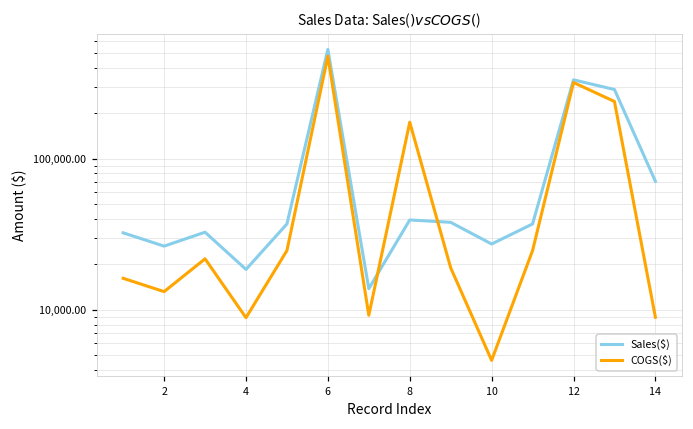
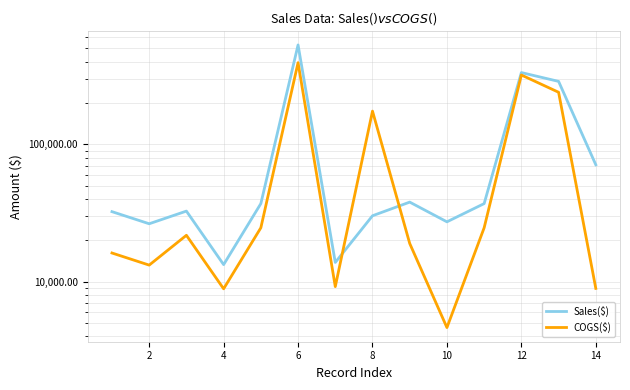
  {
    "Sales($)": {
      "2": "26,000",
-     "4": "19,000",
+     "4": "13,000",
      "6": "530,000",
-     "8": "39,000",
+     "8": "30,000",
      "10": "27,000",
      "14": "70,000"
    },
    "COGS($)": {
      "2": "13,000",
      "4": "9,000",
-     "6": "480,000",
+     "6": "390,000",
      "8": "170,000",
      "10": "4,600",
      "14": "9,000"
    }
  }
